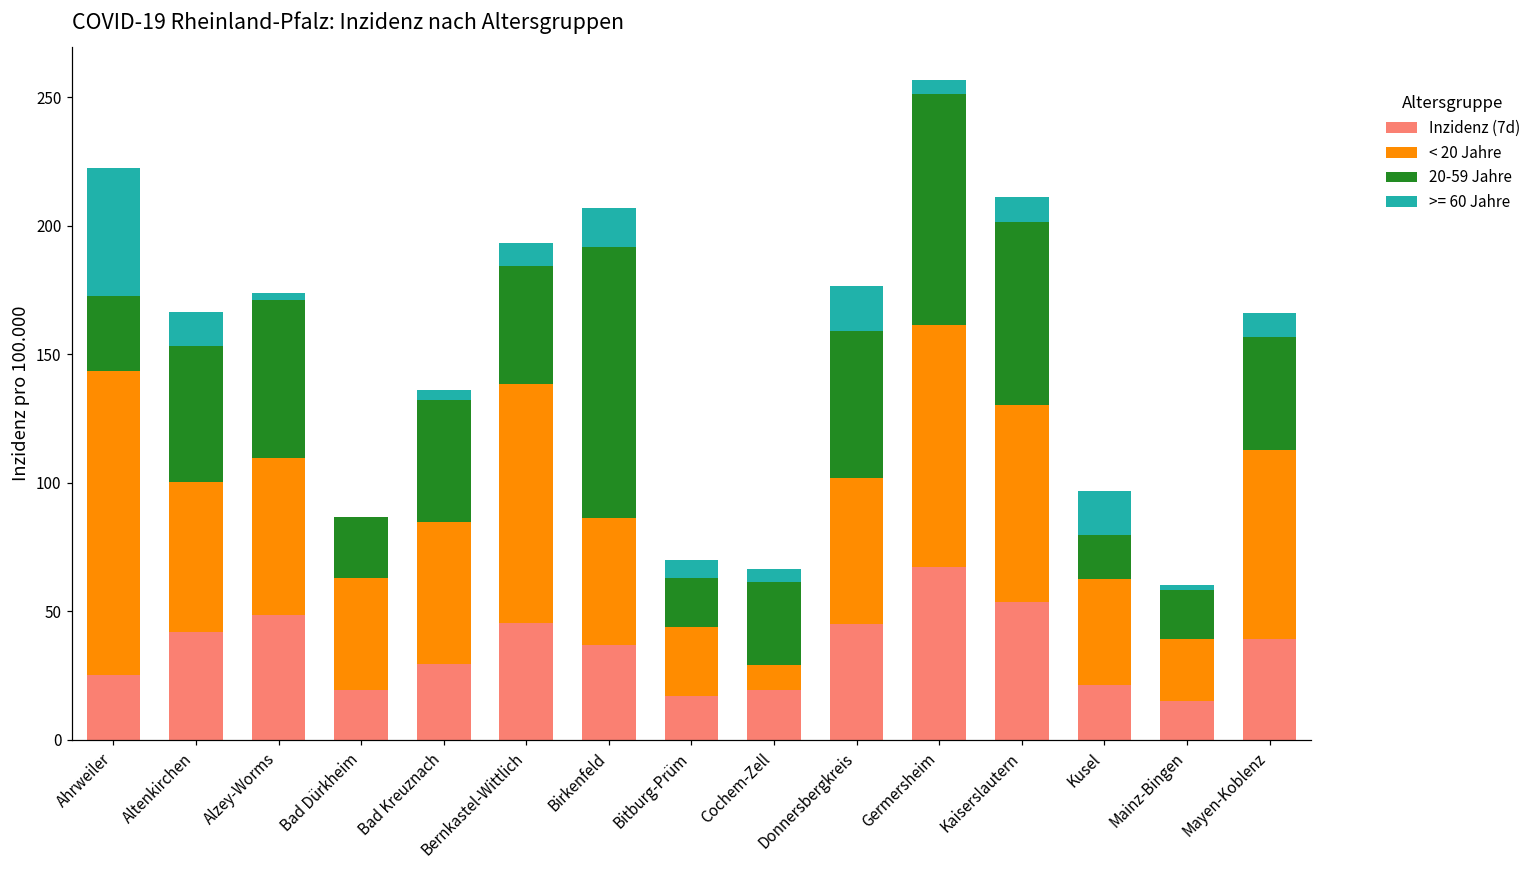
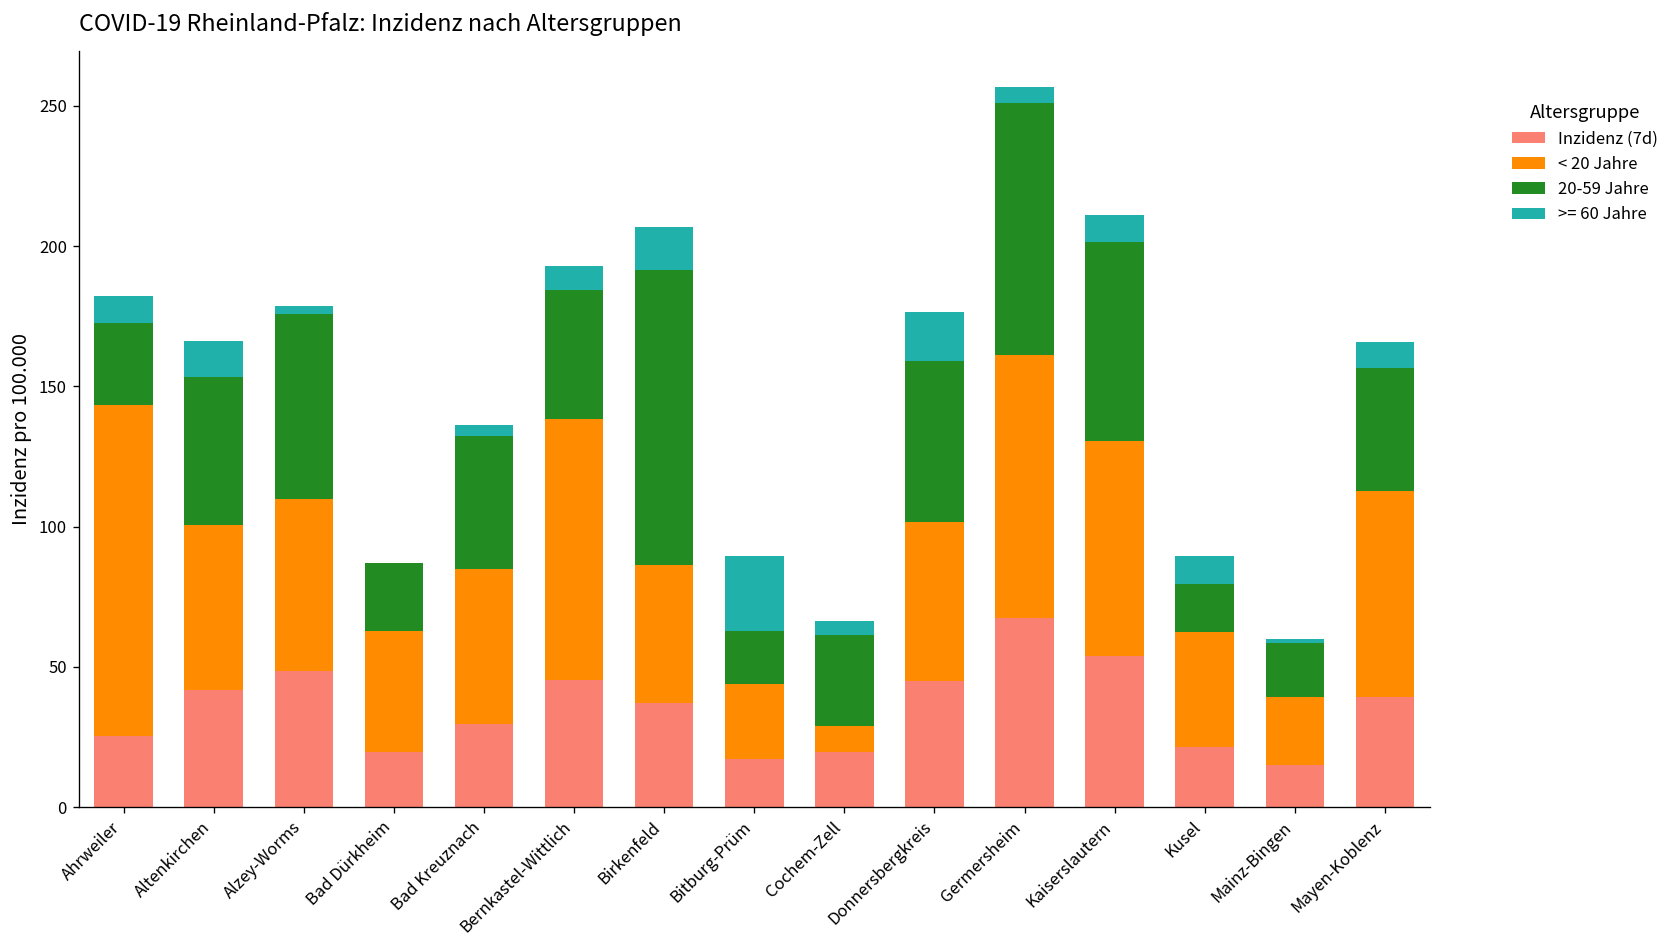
  {
    "Inzidenz (7d)": {
      "Ahrweiler": 25,
      "Altenkirchen": 42,
      "Alzey-Worms": 49,
      "Bad Dürkheim": 20,
      "Bad Kreuznach": 30,
      "Bernkastel-Wittlich": 45,
      "Birkenfeld": 37,
      "Bitburg-Prüm": 17,
      "Cochem-Zell": 20,
      "Donnersbergkreis": 45,
      "Germersheim": 67,
      "Kaiserslautern": 54,
      "Kusel": 21,
      "Mainz-Bingen": 15,
      "Mayen-Koblenz": 39
    },
    "< 20 Jahre": {
      "Ahrweiler": 118,
      "Altenkirchen": 59,
      "Alzey-Worms": 61,
      "Bad Dürkheim": 43,
      "Bad Kreuznach": 55,
      "Bernkastel-Wittlich": 93,
      "Birkenfeld": 49,
      "Bitburg-Prüm": 27,
      "Cochem-Zell": 10,
      "Donnersbergkreis": 57,
      "Germersheim": 94,
      "Kaiserslautern": 77,
      "Kusel": 41,
      "Mainz-Bingen": 24,
      "Mayen-Koblenz": 73
    },
    "20-59 Jahre": {
      "Ahrweiler": 29,
      "Altenkirchen": 53,
-     "Alzey-Worms": 61,
+     "Alzey-Worms": 66,
      "Bad Dürkheim": 24,
      "Bad Kreuznach": 47,
      "Bernkastel-Wittlich": 46,
      "Birkenfeld": 105,
      "Bitburg-Prüm": 19,
      "Cochem-Zell": 32,
      "Donnersbergkreis": 57,
      "Germersheim": 90,
      "Kaiserslautern": 71,
      "Kusel": 17,
      "Mainz-Bingen": 19,
      "Mayen-Koblenz": 44
    },
    ">= 60 Jahre": {
-     "Ahrweiler": 50,
+     "Ahrweiler": 10,
      "Altenkirchen": 13,
      "Alzey-Worms": 3,
      "Bad Dürkheim": 0,
      "Bad Kreuznach": 4,
      "Bernkastel-Wittlich": 9,
      "Birkenfeld": 15,
-     "Bitburg-Prüm": 7,
+     "Bitburg-Prüm": 27,
      "Cochem-Zell": 5,
      "Donnersbergkreis": 18,
      "Germersheim": 6,
      "Kaiserslautern": 10,
-     "Kusel": 17,
+     "Kusel": 10,
      "Mainz-Bingen": 2,
      "Mayen-Koblenz": 9
    }
  }
